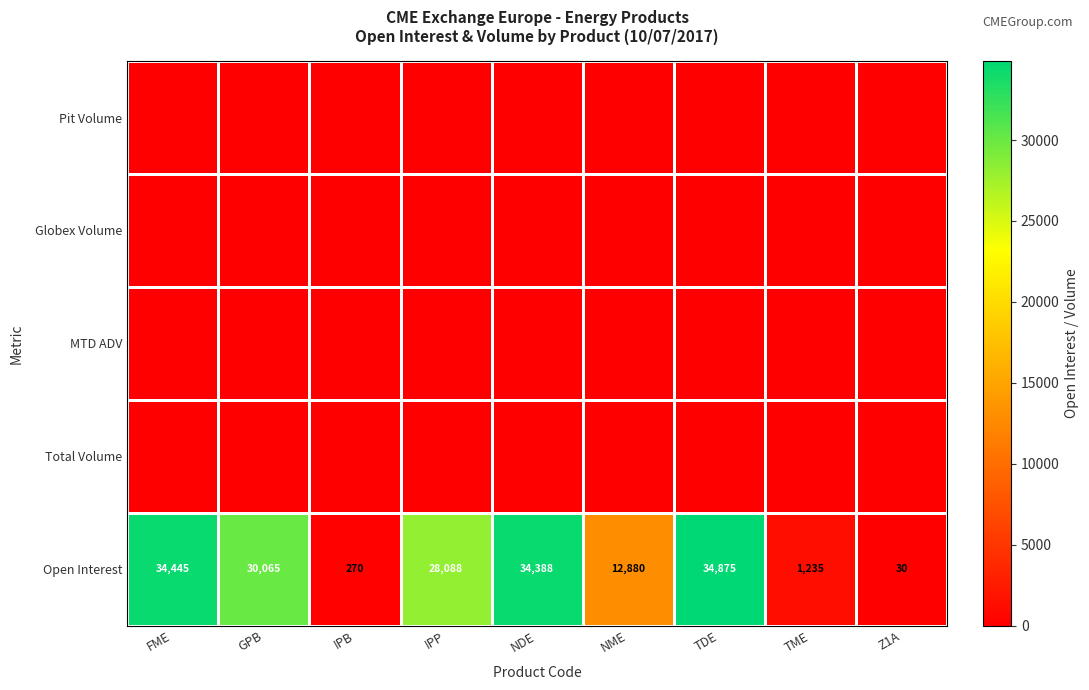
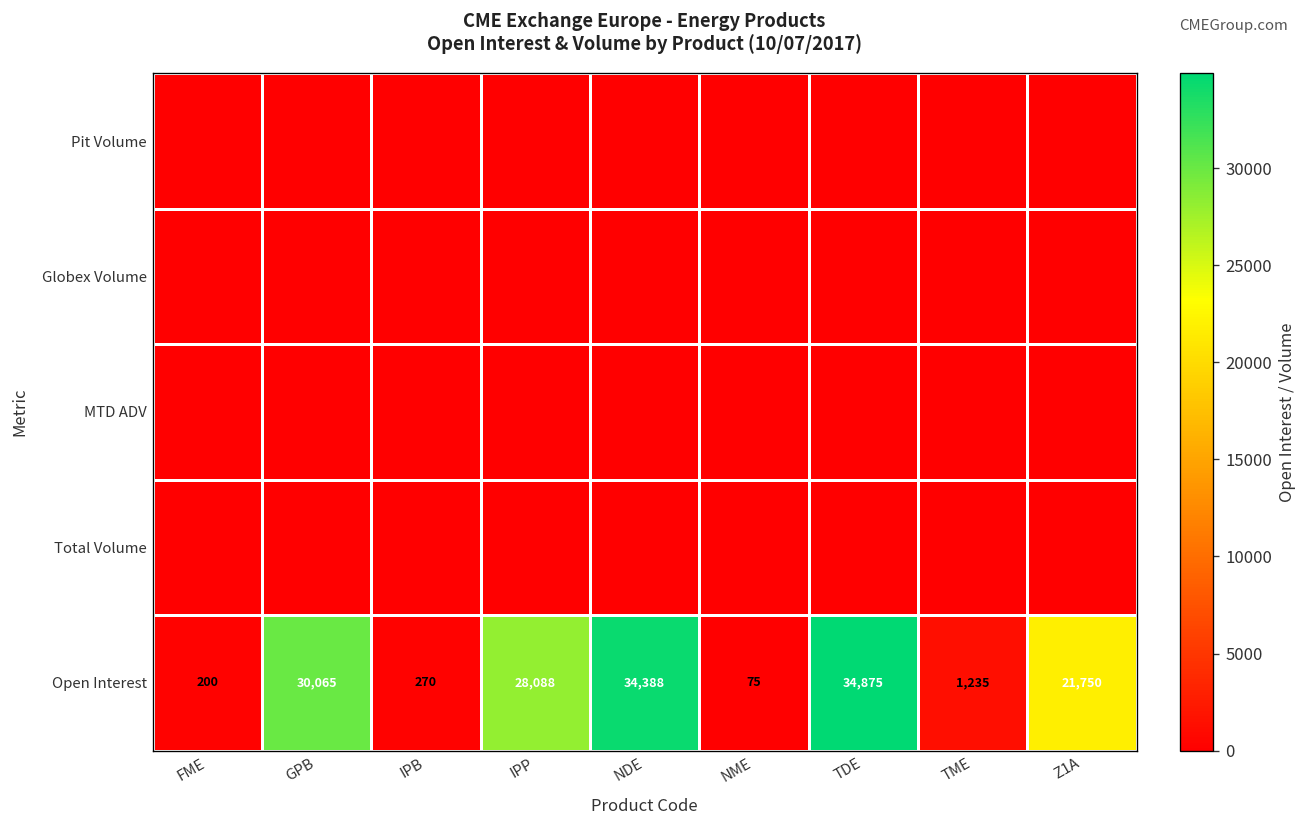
  {
    "Open Interest": {
-     "FME": "34,445",
+     "FME": "200",
      "GPB": "30,065",
      "IPB": "270",
      "IPP": "28,088",
      "NDE": "34,388",
-     "NME": "12,880",
+     "NME": "75",
      "TDE": "34,875",
      "TME": "1,235",
-     "Z1A": "30"
+     "Z1A": "21,750"
    }
  }
